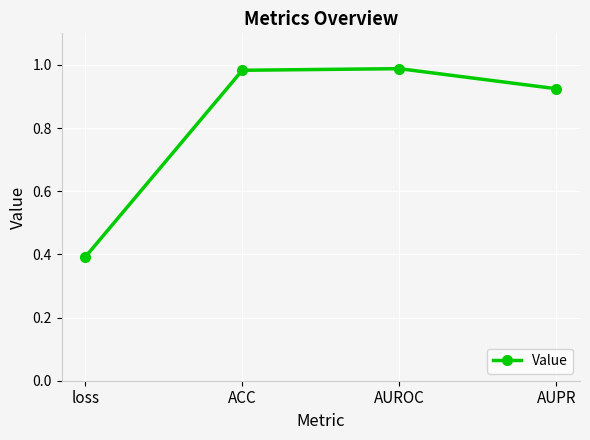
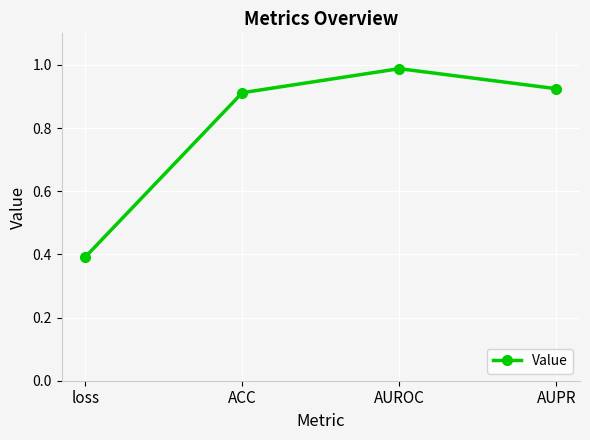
  {
    "loss": 0.39,
-   "ACC": 0.98,
+   "ACC": 0.91,
    "AUROC": 0.99,
    "AUPR": 0.92
  }
